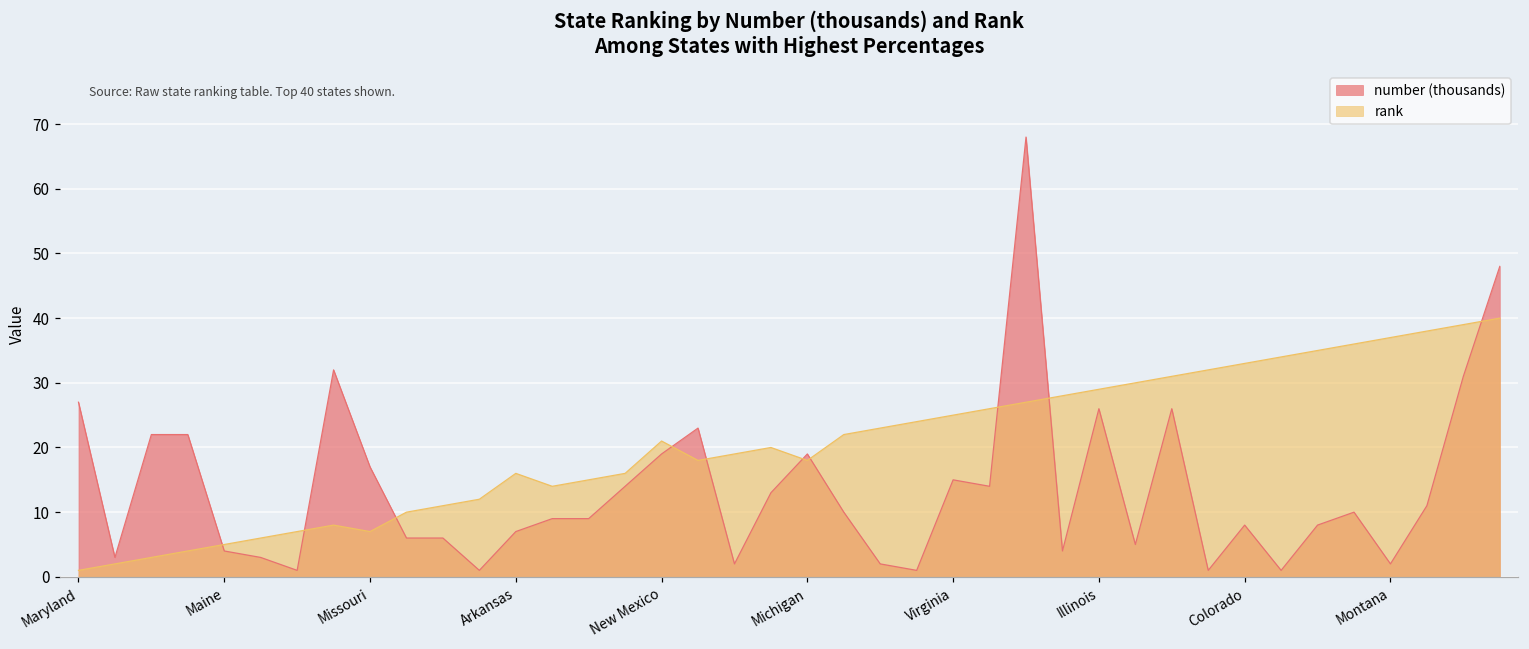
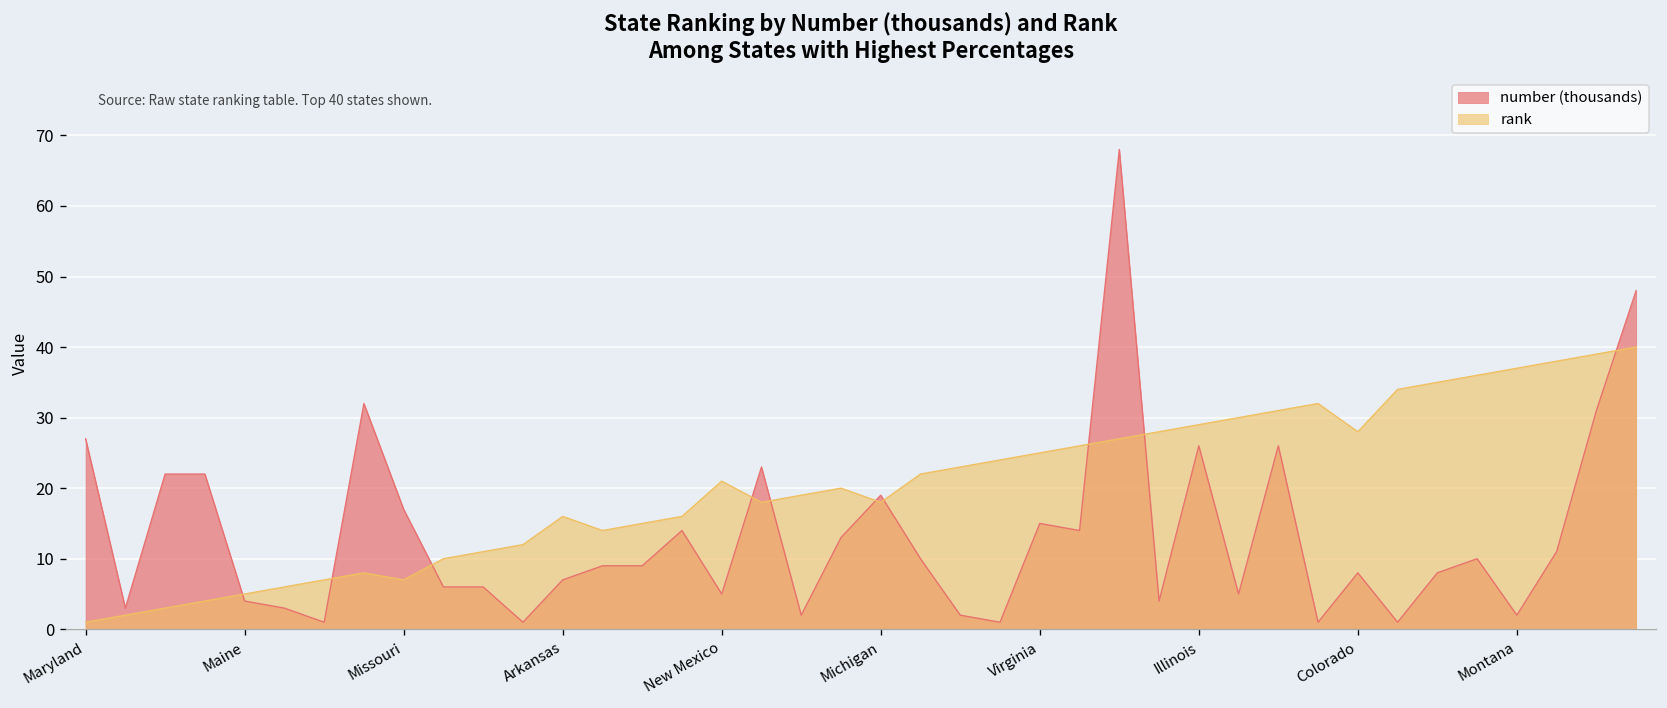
  {
    "number (thousands)": {
      "Maryland": 27,
      "Maine": 4,
      "Missouri": 17,
      "Arkansas": 7,
-     "New Mexico": 19,
+     "New Mexico": 5,
      "Michigan": 19,
      "Virginia": 15,
      "Illinois": 26,
      "Colorado": 8,
      "Montana": 2
    },
    "rank": {
      "Maryland": 1,
      "Maine": 5,
      "Missouri": 7,
      "Arkansas": 16,
      "New Mexico": 21,
      "Michigan": 18,
      "Virginia": 25,
      "Illinois": 29,
-     "Colorado": 33,
+     "Colorado": 28,
      "Montana": 37
    }
  }
